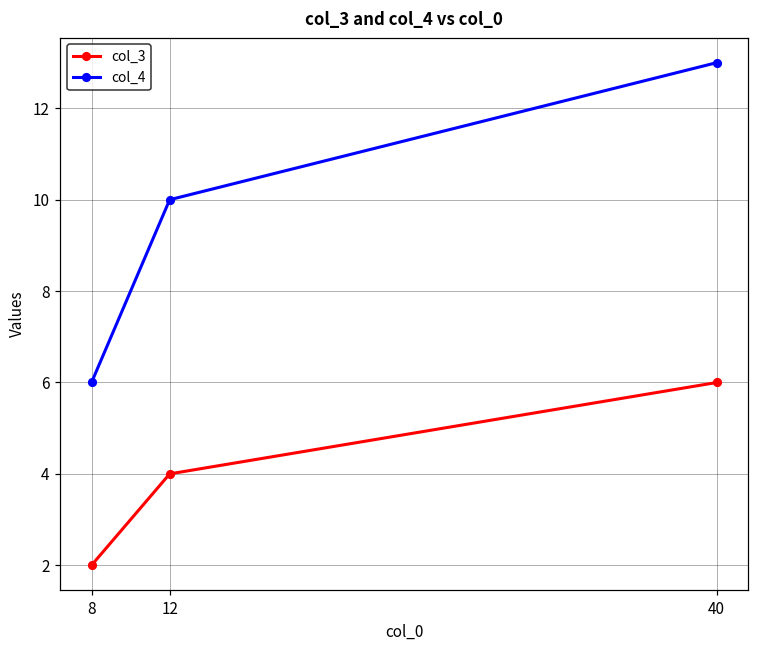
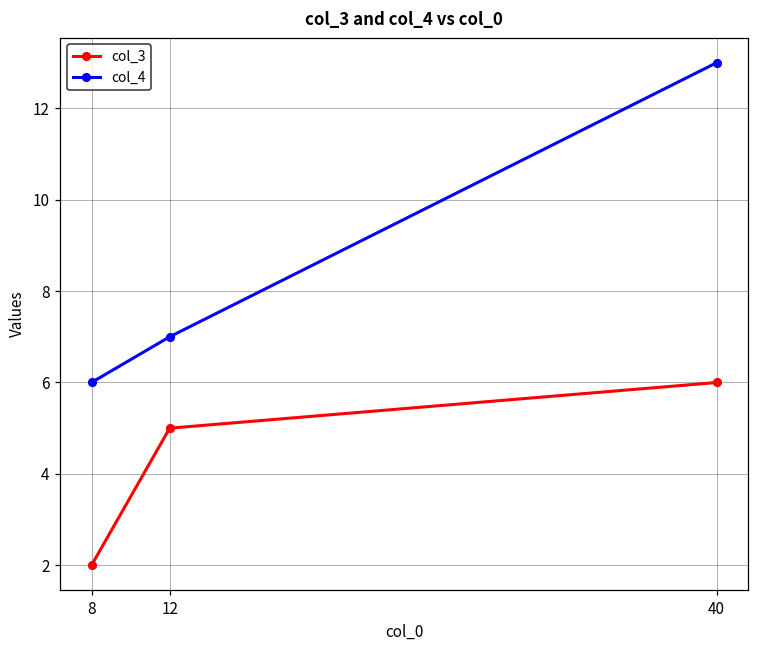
  {
    "col_3": {
      "8": 2,
-     "12": 4,
+     "12": 5,
      "40": 6
    },
    "col_4": {
      "8": 6,
-     "12": 10,
+     "12": 7,
      "40": 13
    }
  }
